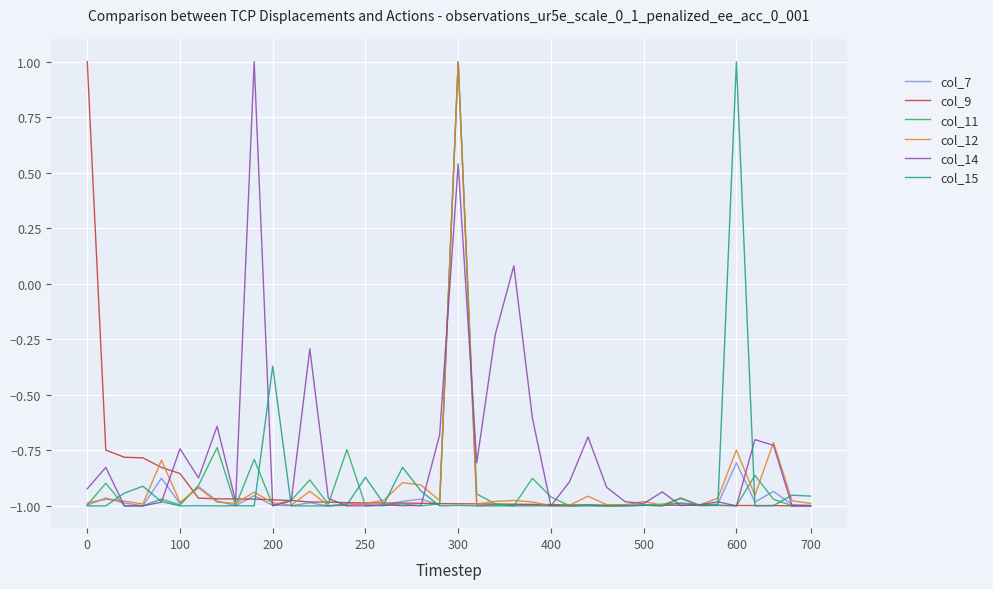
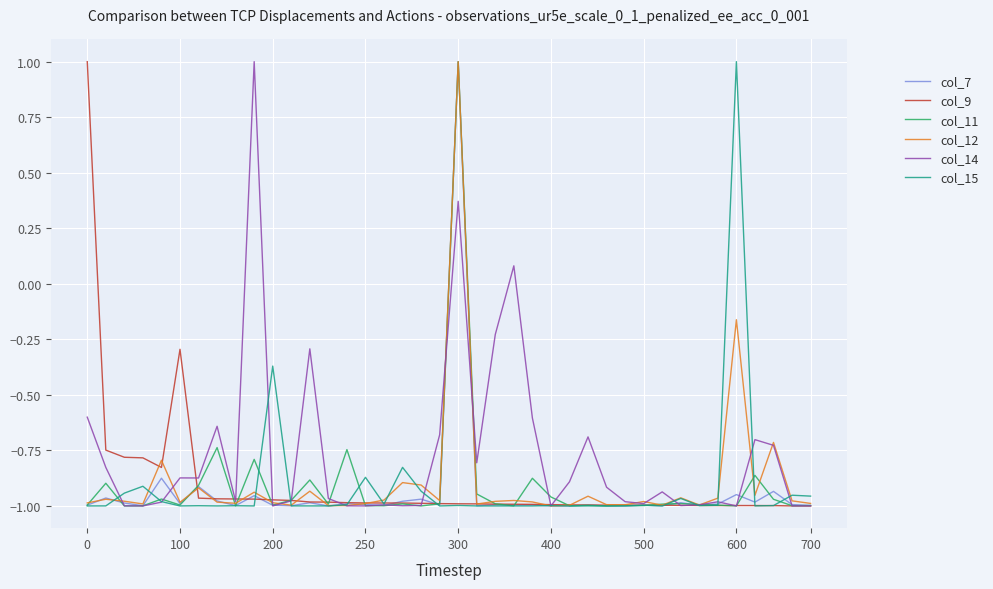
  {
    "col_7": {
-     "600": -0.81
+     "600": -0.95
    },
    "col_9": {
      "0": 1.00,
-     "100": -0.85,
+     "100": -0.29,
      "200": -0.97
    },
    "col_12": {
-     "600": -0.75
+     "600": -0.16
    },
    "col_14": {
-     "0": -0.92,
-     "100": -0.74,
-     "300": 0.54
+     "0": -0.60,
+     "100": -0.87,
+     "300": 0.37
    }
  }
